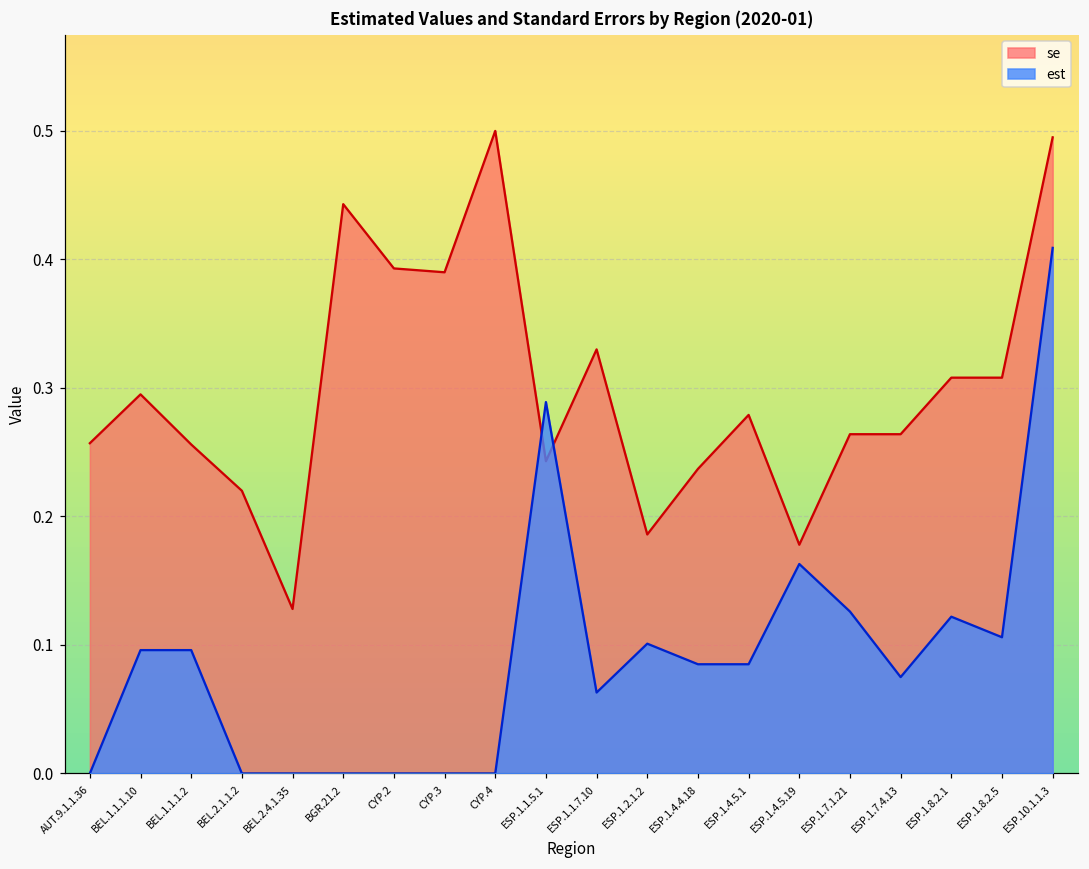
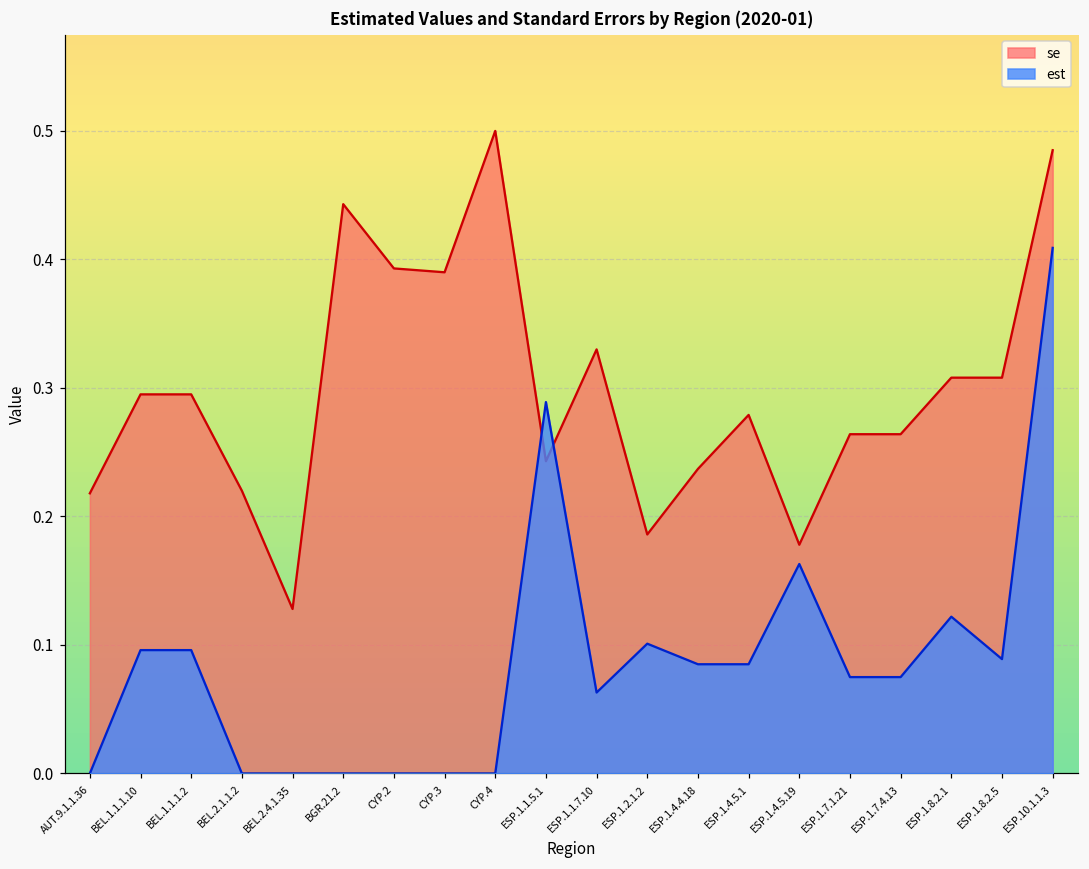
  {
    "se": {
-     "AUT.9.1.1.36": 0.257,
+     "AUT.9.1.1.36": 0.218,
      "BEL.1.1.1.10": 0.295,
-     "BEL.1.1.1.2": 0.256,
+     "BEL.1.1.1.2": 0.295,
      "BEL.2.1.1.2": 0.220,
      "BEL.2.4.1.35": 0.128,
      "BGR.21.2": 0.443,
      "CYP.2": 0.393,
      "CYP.3": 0.390,
      "CYP.4": 0.500,
      "ESP.1.1.5.1": 0.243,
      "ESP.1.1.7.10": 0.330,
      "ESP.1.2.1.2": 0.186,
      "ESP.1.4.4.18": 0.237,
      "ESP.1.4.5.1": 0.279,
      "ESP.1.4.5.19": 0.178,
      "ESP.1.7.1.21": 0.264,
      "ESP.1.7.4.13": 0.264,
      "ESP.1.8.2.1": 0.308,
      "ESP.1.8.2.5": 0.308,
-     "ESP.10.1.1.3": 0.495
+     "ESP.10.1.1.3": 0.485
    },
    "est": {
      "AUT.9.1.1.36": 0.000,
      "BEL.1.1.1.10": 0.096,
      "BEL.1.1.1.2": 0.096,
      "BEL.2.1.1.2": 0.000,
      "BEL.2.4.1.35": 0.000,
      "BGR.21.2": 0.000,
      "CYP.2": 0.000,
      "CYP.3": 0.000,
      "CYP.4": 0.000,
      "ESP.1.1.5.1": 0.289,
      "ESP.1.1.7.10": 0.063,
      "ESP.1.2.1.2": 0.101,
      "ESP.1.4.4.18": 0.085,
      "ESP.1.4.5.1": 0.085,
      "ESP.1.4.5.19": 0.163,
-     "ESP.1.7.1.21": 0.126,
+     "ESP.1.7.1.21": 0.075,
      "ESP.1.7.4.13": 0.075,
      "ESP.1.8.2.1": 0.122,
-     "ESP.1.8.2.5": 0.106,
+     "ESP.1.8.2.5": 0.089,
      "ESP.10.1.1.3": 0.409
    }
  }
